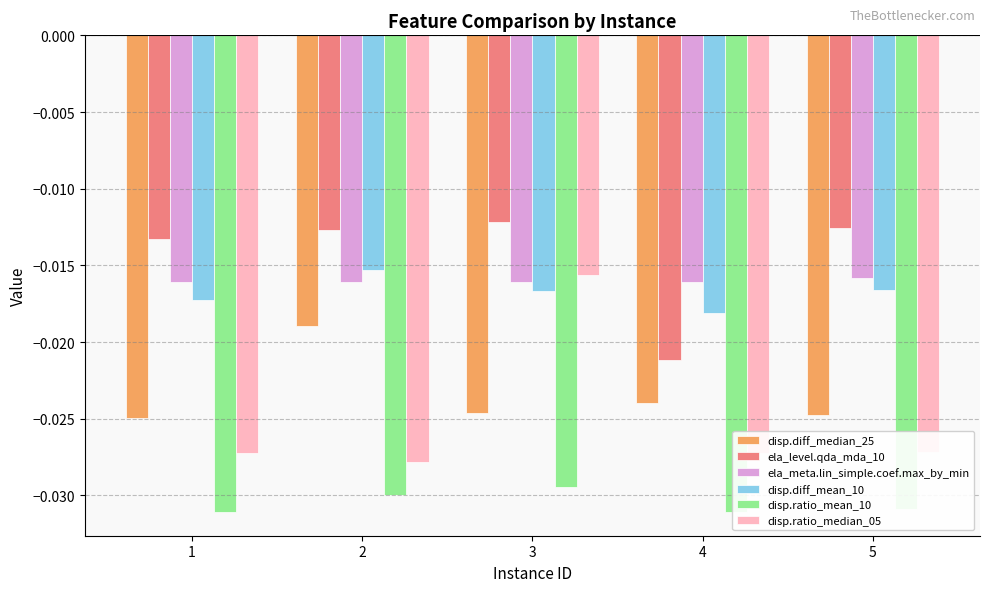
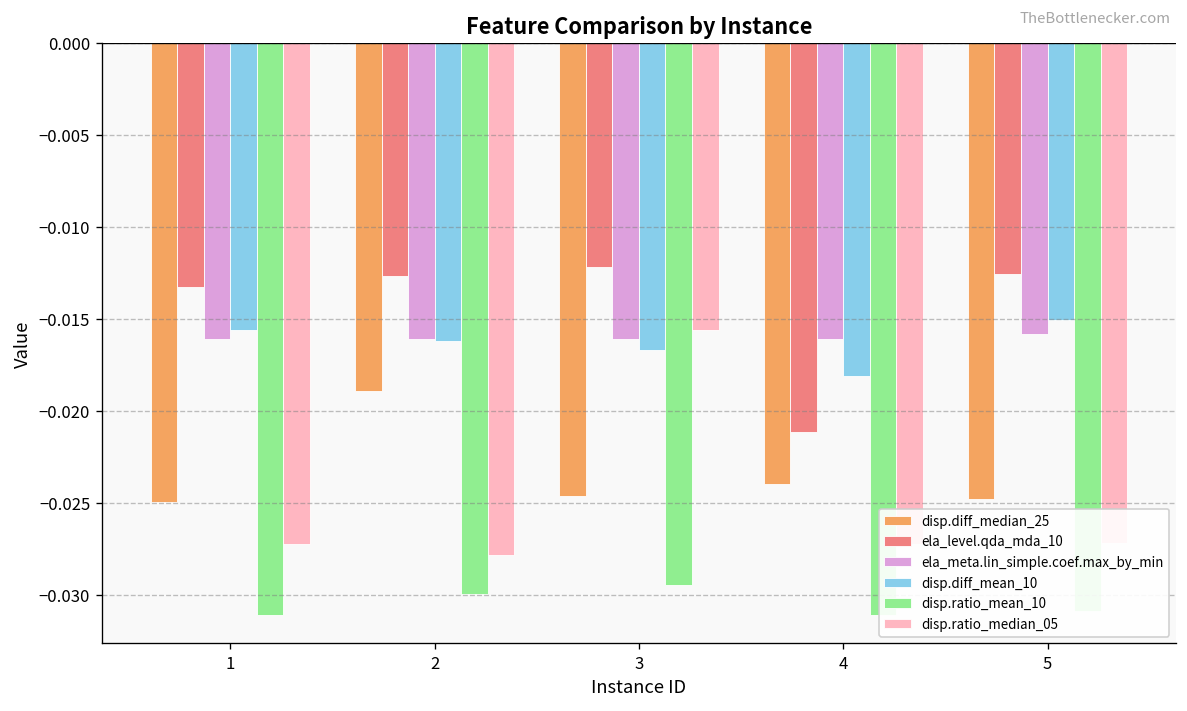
  {
    "disp.diff_mean_10": {
-     "1": -0.0172,
-     "2": -0.0153,
+     "1": -0.0156,
+     "2": -0.0162,
      "3": -0.0167,
      "4": -0.0181,
-     "5": -0.0166
+     "5": -0.0150
    },
    "disp.ratio_mean_10": {
      "1": -0.0311,
      "2": -0.0299,
      "3": -0.0294
    }
  }
